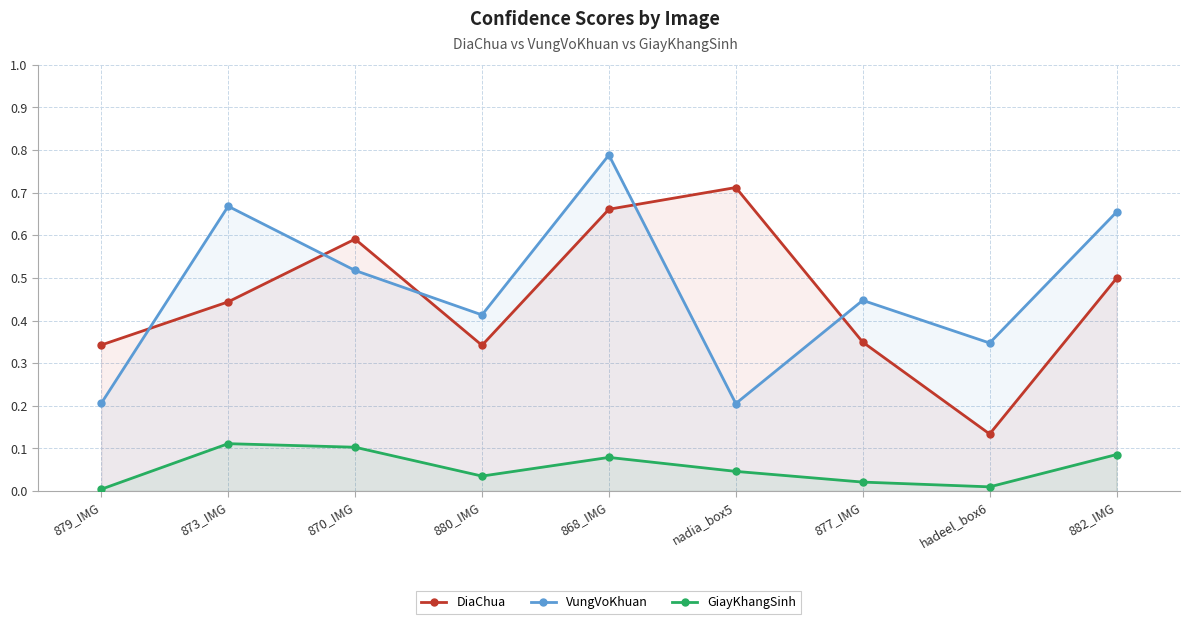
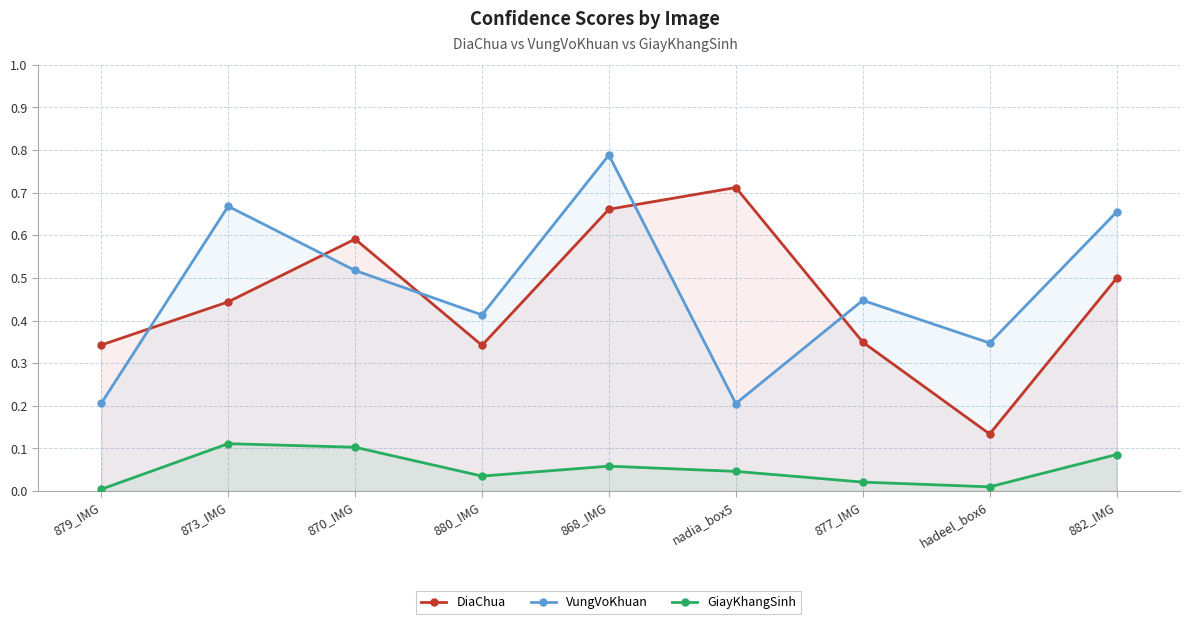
  {
    "DiaChua": {
      "879_IMG": 0.34,
      "873_IMG": 0.44,
      "870_IMG": 0.59,
      "880_IMG": 0.34,
      "868_IMG": 0.66,
      "nadia_box5": 0.71,
      "877_IMG": 0.35,
      "hadeel_box6": 0.13,
      "882_IMG": 0.50
    },
    "VungVoKhuan": {
      "879_IMG": 0.21,
      "873_IMG": 0.67,
      "870_IMG": 0.52,
      "880_IMG": 0.41,
      "868_IMG": 0.79,
      "nadia_box5": 0.21,
      "877_IMG": 0.45,
      "hadeel_box6": 0.35,
      "882_IMG": 0.65
    },
    "GiayKhangSinh": {
      "879_IMG": 0.00,
      "873_IMG": 0.11,
      "870_IMG": 0.10,
      "880_IMG": 0.03,
-     "868_IMG": 0.08,
+     "868_IMG": 0.06,
      "nadia_box5": 0.05,
      "877_IMG": 0.02,
      "hadeel_box6": 0.01,
      "882_IMG": 0.09
    }
  }
